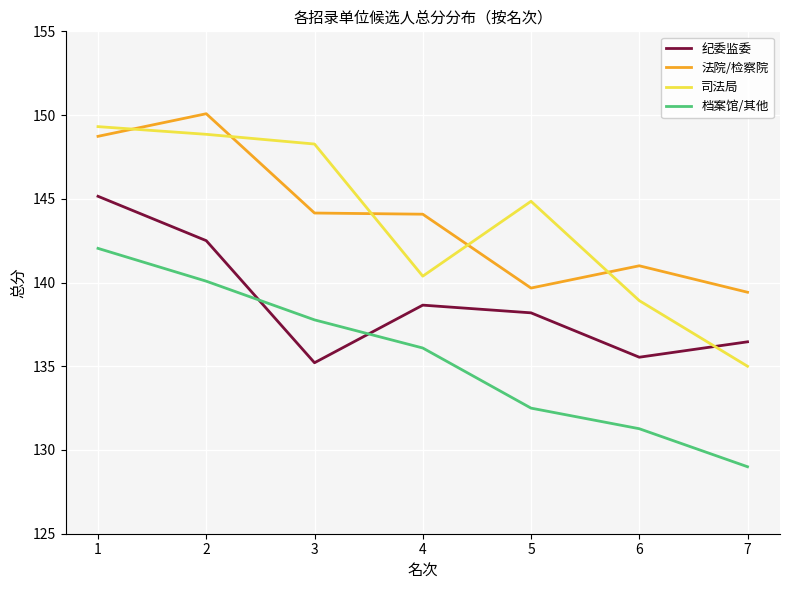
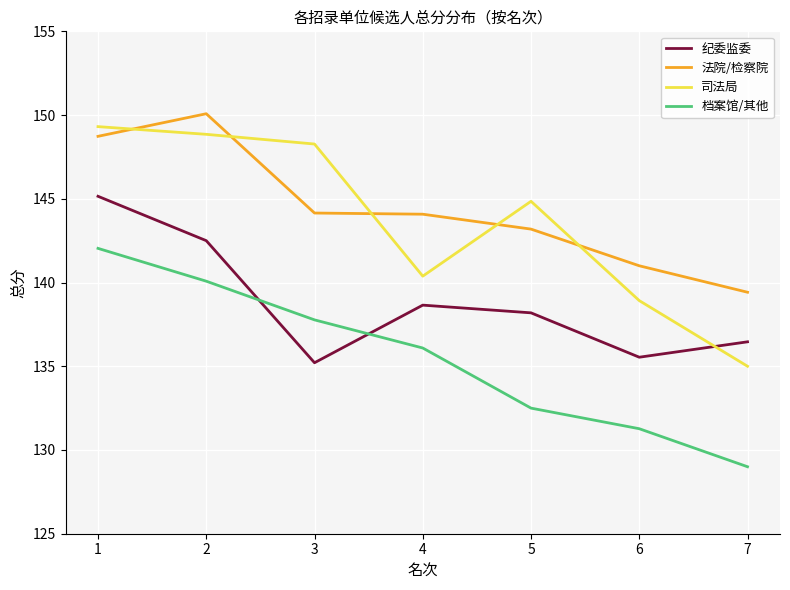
  {
    "纪委监委": {
      "1": 145.2,
      "2": 142.5,
      "3": 135.2,
      "4": 138.7,
      "5": 138.2,
      "6": 135.5,
      "7": 136.5
    },
    "法院/检察院": {
      "1": 148.7,
      "2": 150.1,
      "3": 144.2,
      "4": 144.1,
-     "5": 139.7,
+     "5": 143.2,
      "6": 141.0,
      "7": 139.4
    },
    "司法局": {
      "1": 149.3,
      "2": 148.9,
      "3": 148.3,
      "4": 140.4,
      "5": 144.9,
      "6": 138.9,
      "7": 135.0
    },
    "档案馆/其他": {
      "1": 142.0,
      "2": 140.1,
      "3": 137.8,
      "4": 136.1,
      "5": 132.5,
      "6": 131.3,
      "7": 129.0
    }
  }
